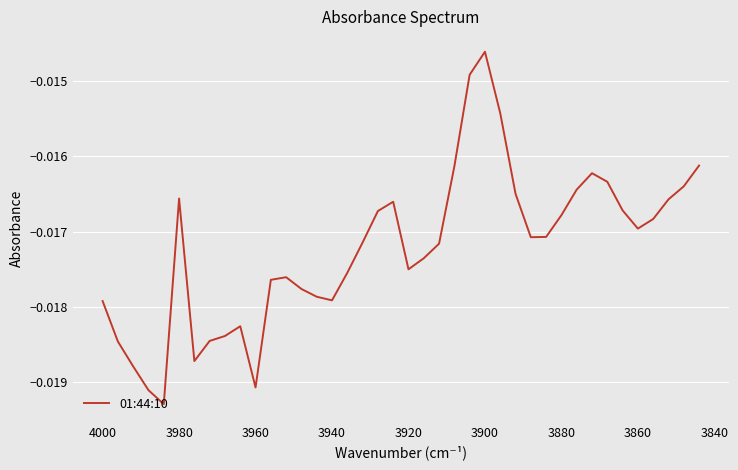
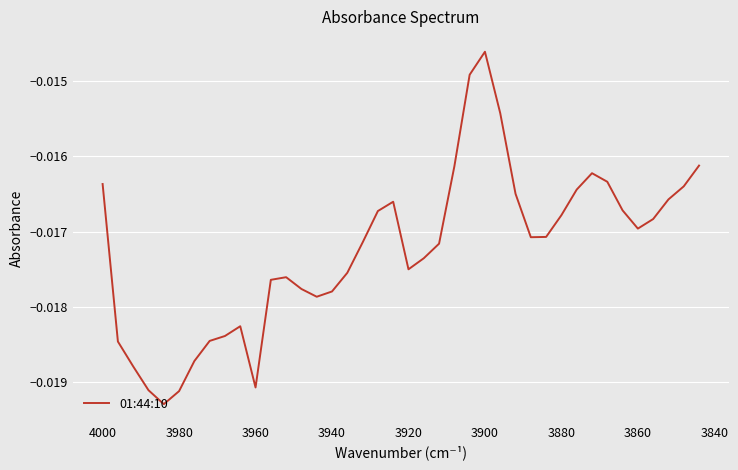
  {
-   "4000": -0.0179,
-   "3980": -0.0166,
+   "4000": -0.0164,
+   "3980": -0.0191,
    "3960": -0.0191,
-   "3940": -0.0179,
+   "3940": -0.0178,
    "3920": -0.0175,
    "3900": -0.0146,
    "3880": -0.0168,
    "3860": -0.0170
  }
